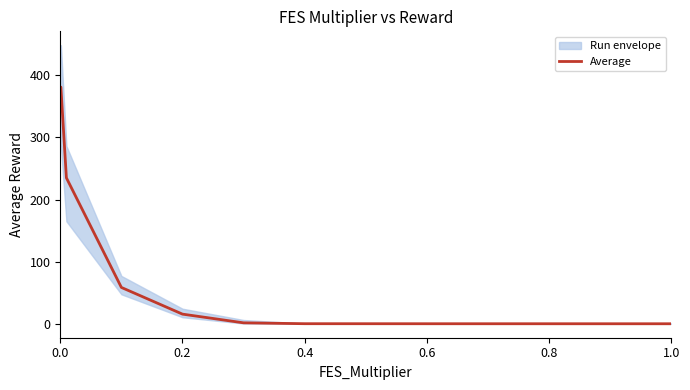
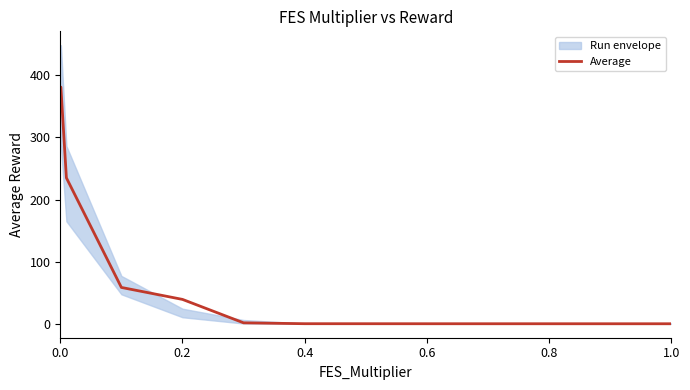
  {
    "Average": {
      "0.0": 380,
-     "0.2": 20
+     "0.2": 40
    }
  }
